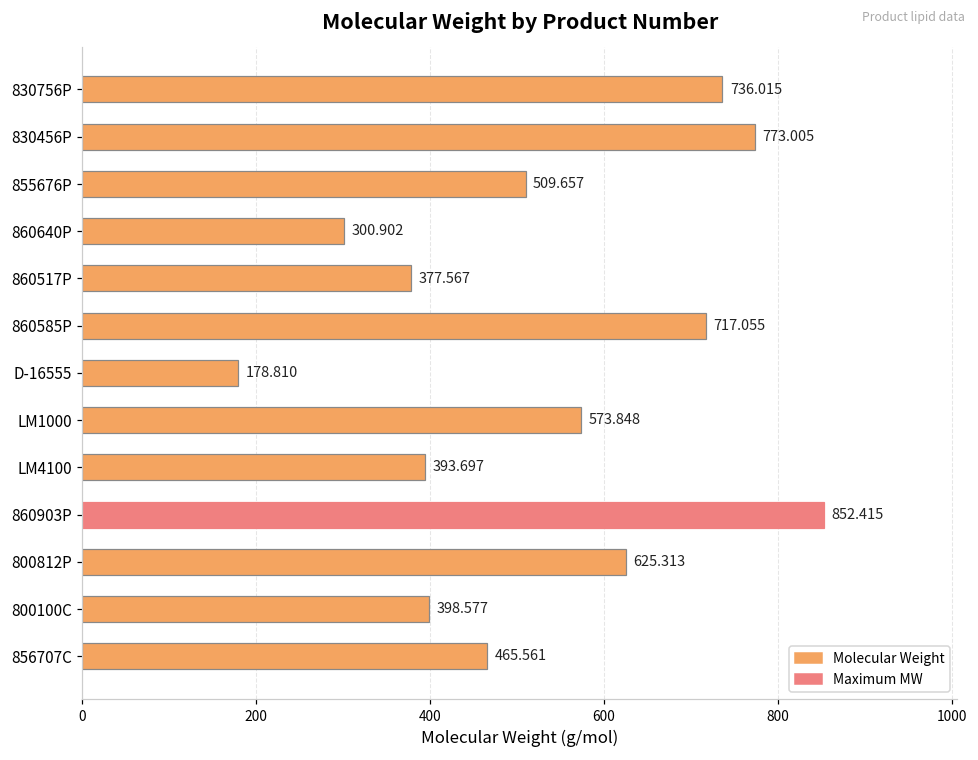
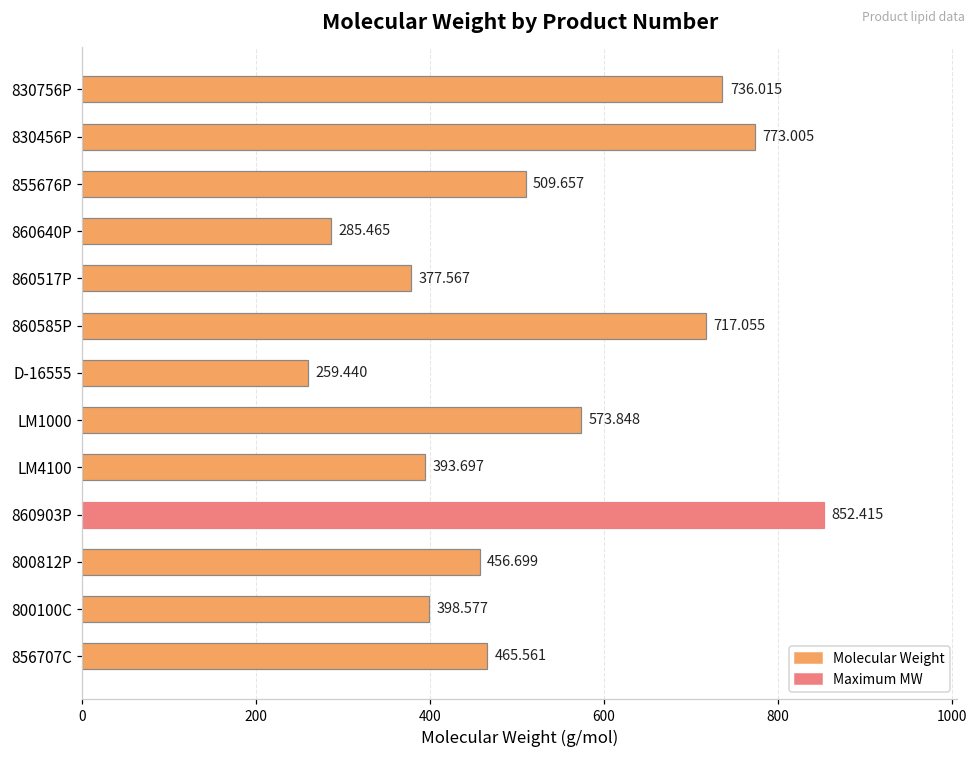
  {
    "830756P": 736.015,
    "830456P": 773.005,
    "855676P": 509.657,
-   "860640P": 300.902,
+   "860640P": 285.465,
    "860517P": 377.567,
    "860585P": 717.055,
-   "D-16555": 178.810,
+   "D-16555": 259.440,
    "LM1000": 573.848,
    "LM4100": 393.697,
    "860903P": 852.415,
-   "800812P": 625.313,
+   "800812P": 456.699,
    "800100C": 398.577,
    "856707C": 465.561
  }
